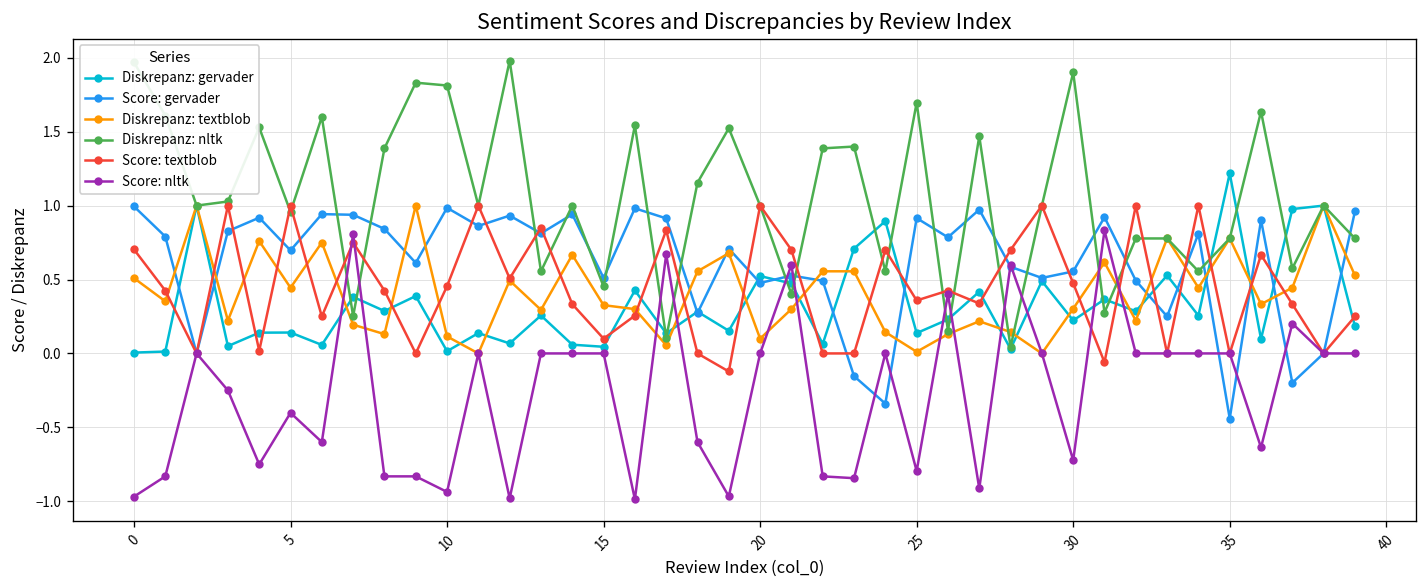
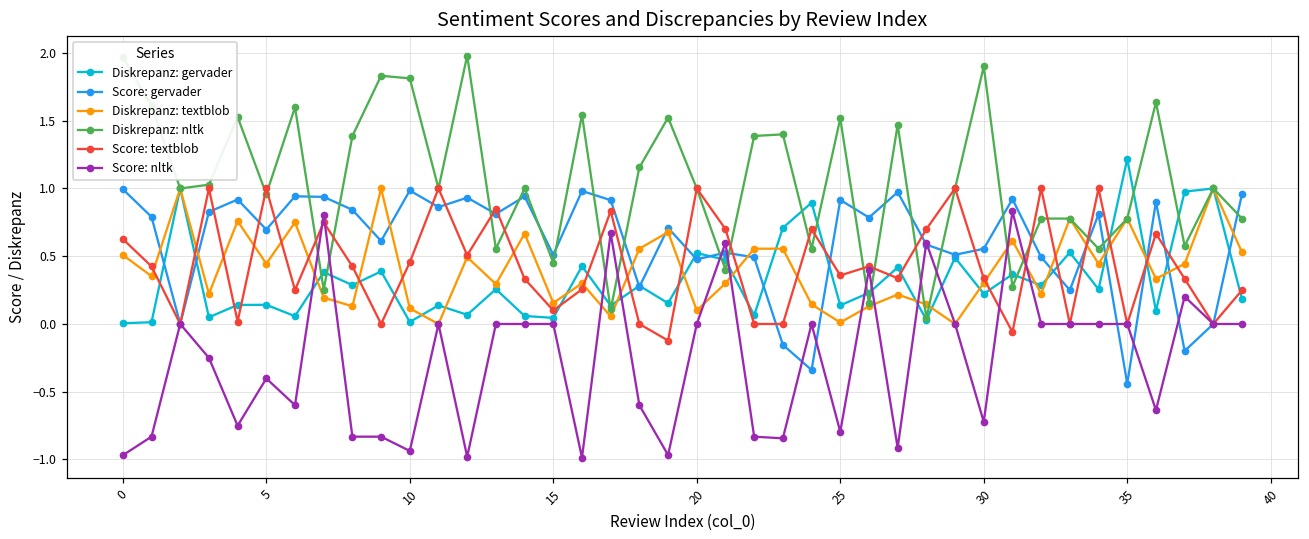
  {
    "Diskrepanz: textblob": {
      "0": 0.51,
      "5": 0.44,
      "10": 0.12,
-     "15": 0.33,
+     "15": 0.16,
      "20": 0.10,
      "25": 0.01,
      "30": 0.30
    },
    "Diskrepanz: nltk": {
      "5": 0.96,
      "10": 1.81,
      "15": 0.45,
-     "25": 1.70,
+     "25": 1.52,
      "30": 1.90
    },
    "Score: textblob": {
-     "0": 0.70,
+     "0": 0.63,
      "5": 1.00,
      "10": 0.46,
      "15": 0.10,
      "25": 0.36,
-     "30": 0.48
+     "30": 0.34
    },
    "Score: nltk": {
      "0": -0.97,
      "5": -0.40,
      "10": -0.94,
      "15": 0.00,
      "20": 0.00,
      "25": -0.80,
      "30": -0.72
    }
  }
